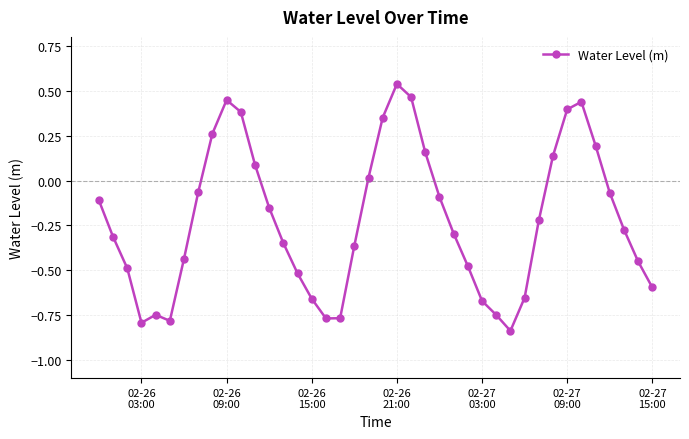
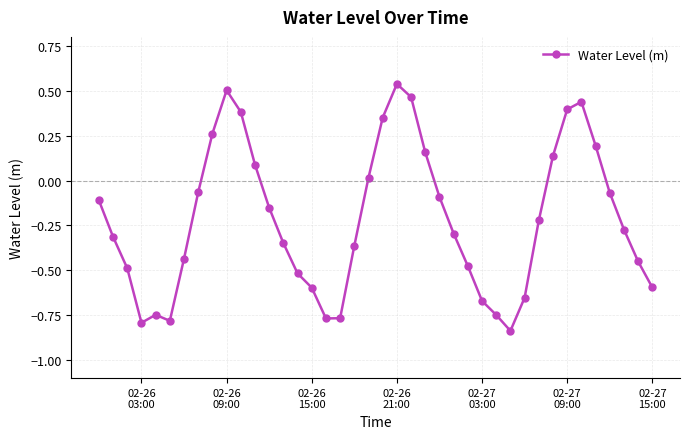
  {
    "02-26 03:00": -0.79,
-   "02-26 09:00": 0.45,
-   "02-26 15:00": -0.66,
+   "02-26 09:00": 0.50,
+   "02-26 15:00": -0.60,
    "02-26 21:00": 0.54,
    "02-27 03:00": -0.67,
    "02-27 09:00": 0.40,
    "02-27 15:00": -0.60
  }
